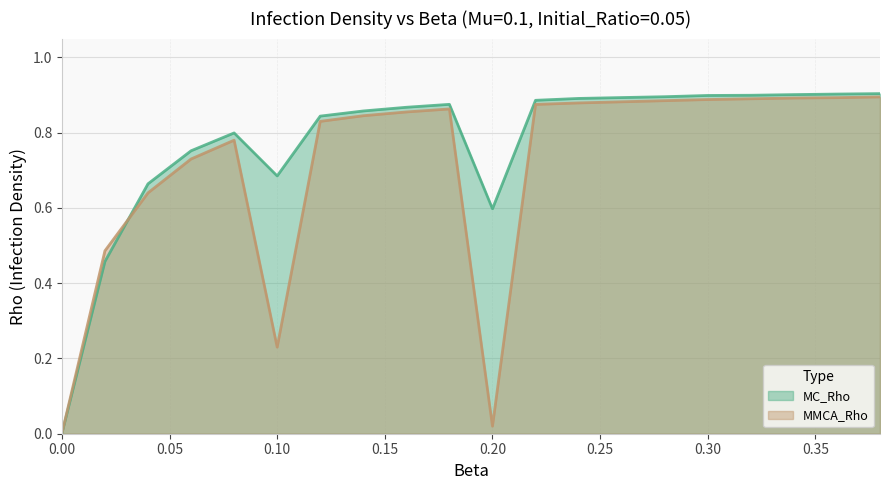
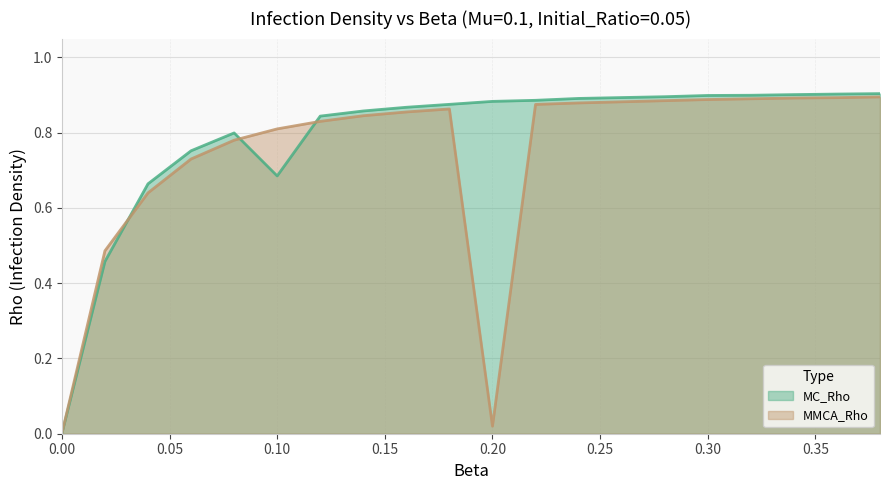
  {
    "MC_Rho": {
      "0.10": 0.69,
-     "0.20": 0.60,
+     "0.20": 0.88,
      "0.30": 0.90
    },
    "MMCA_Rho": {
-     "0.10": 0.23,
+     "0.10": 0.81,
      "0.20": 0.02,
      "0.30": 0.89
    }
  }
